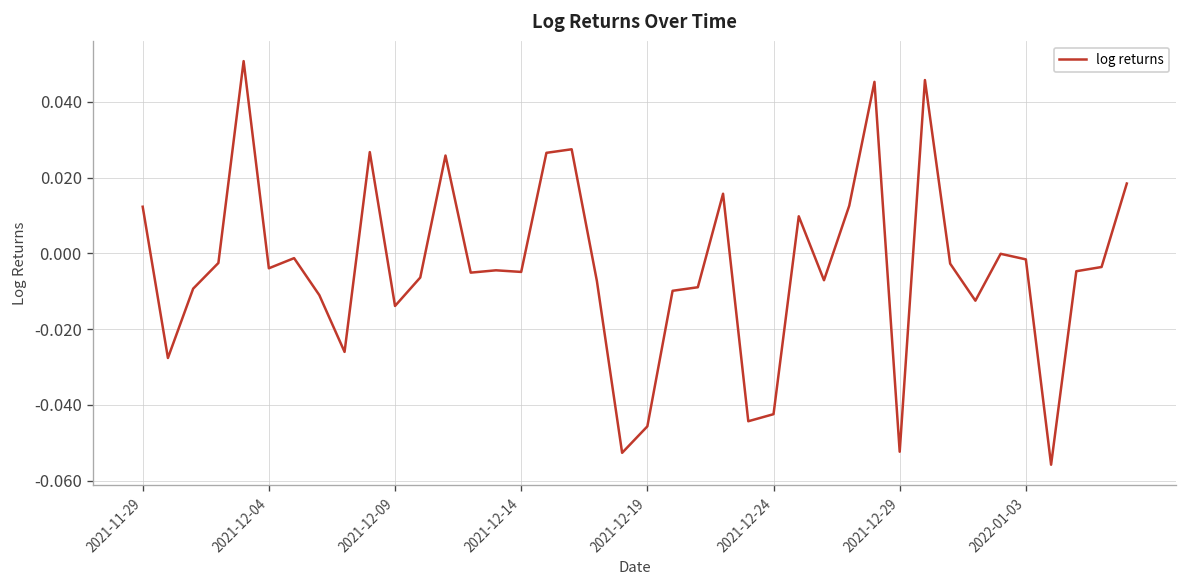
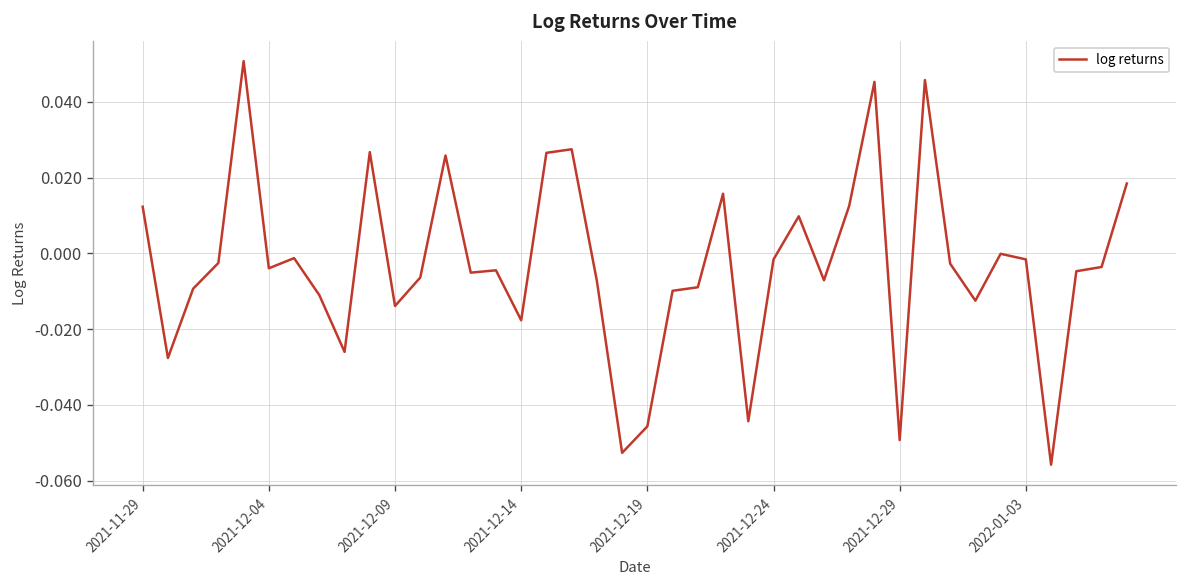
  {
    "2021-11-29": 0.012,
    "2021-12-04": -0.004,
    "2021-12-09": -0.014,
-   "2021-12-14": -0.005,
+   "2021-12-14": -0.018,
    "2021-12-19": -0.046,
-   "2021-12-24": -0.042,
-   "2021-12-29": -0.052,
+   "2021-12-24": -0.002,
+   "2021-12-29": -0.049,
    "2022-01-03": -0.002
  }
